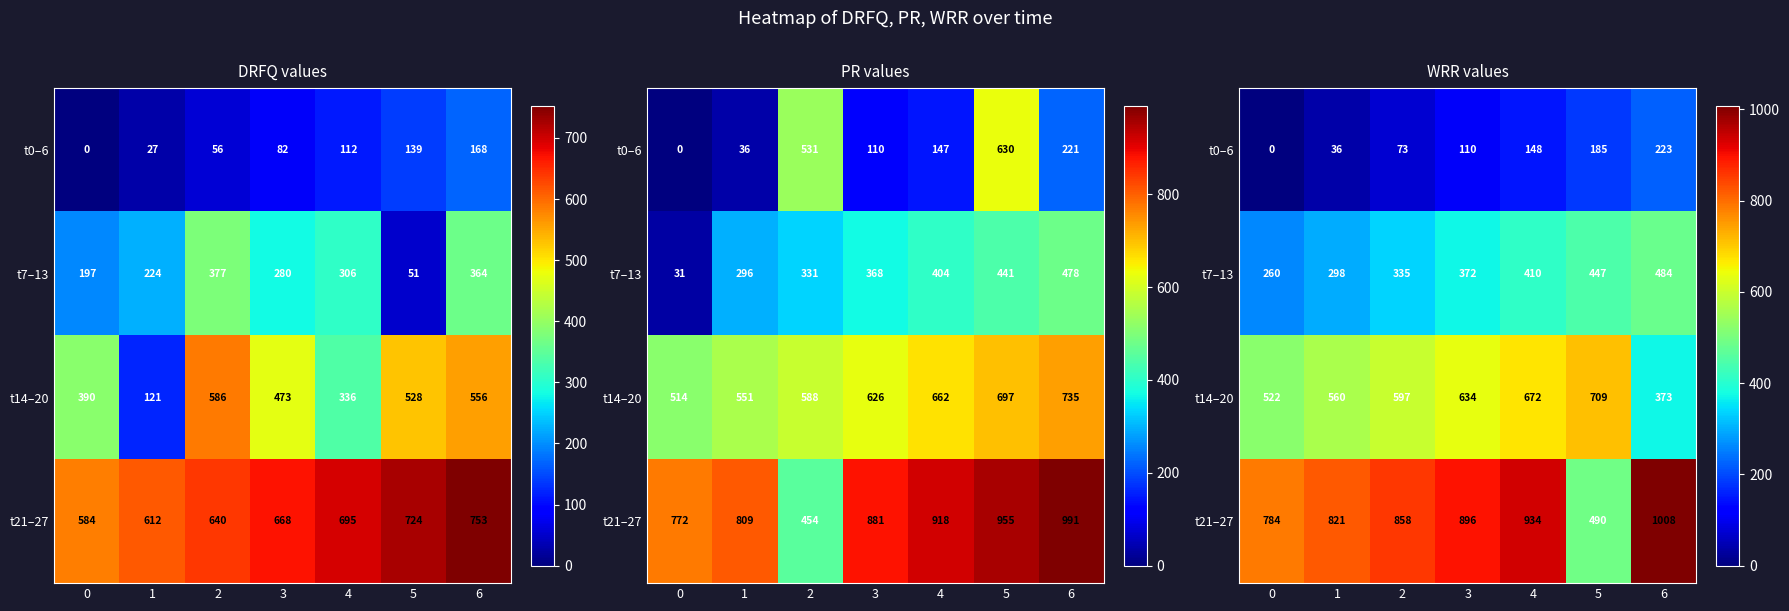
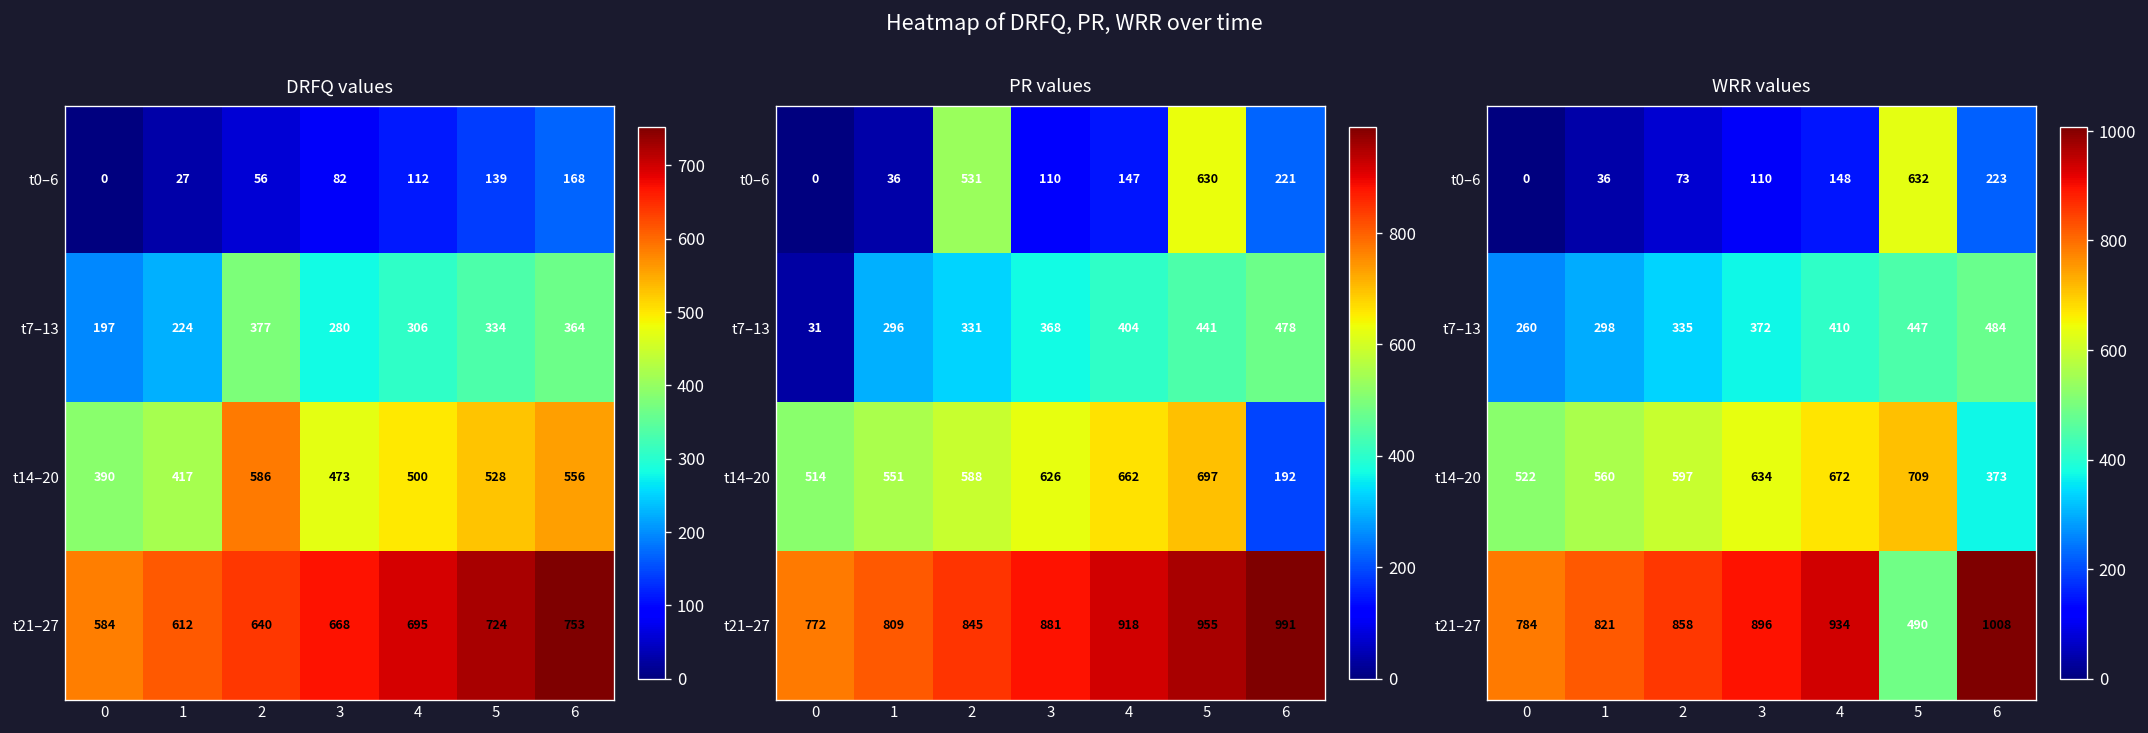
  {
    "DRFQ values": {
      "t0–6": {
        "0": 0,
        "1": 27,
        "2": 56,
        "3": 82,
        "4": 112,
        "5": 139,
        "6": 168
      },
      "t7–13": {
        "0": 197,
        "1": 224,
        "2": 377,
        "3": 280,
        "4": 306,
-       "5": 51,
+       "5": 334,
        "6": 364
      },
      "t14–20": {
        "0": 390,
-       "1": 121,
+       "1": 417,
        "2": 586,
        "3": 473,
-       "4": 336,
+       "4": 500,
        "5": 528,
        "6": 556
      },
      "t21–27": {
        "0": 584,
        "1": 612,
        "2": 640,
        "3": 668,
        "4": 695,
        "5": 724,
        "6": 753
      }
    },
    "PR values": {
      "t0–6": {
        "0": 0,
        "1": 36,
        "2": 531,
        "3": 110,
        "4": 147,
        "5": 630,
        "6": 221
      },
      "t7–13": {
        "0": 31,
        "1": 296,
        "2": 331,
        "3": 368,
        "4": 404,
        "5": 441,
        "6": 478
      },
      "t14–20": {
        "0": 514,
        "1": 551,
        "2": 588,
        "3": 626,
        "4": 662,
        "5": 697,
-       "6": 735
+       "6": 192
      },
      "t21–27": {
        "0": 772,
        "1": 809,
-       "2": 454,
+       "2": 845,
        "3": 881,
        "4": 918,
        "5": 955,
        "6": 991
      }
    },
    "WRR values": {
      "t0–6": {
        "0": 0,
        "1": 36,
        "2": 73,
        "3": 110,
        "4": 148,
-       "5": 185,
+       "5": 632,
        "6": 223
      },
      "t7–13": {
        "0": 260,
        "1": 298,
        "2": 335,
        "3": 372,
        "4": 410,
        "5": 447,
        "6": 484
      },
      "t14–20": {
        "0": 522,
        "1": 560,
        "2": 597,
        "3": 634,
        "4": 672,
        "5": 709,
        "6": 373
      },
      "t21–27": {
        "0": 784,
        "1": 821,
        "2": 858,
        "3": 896,
        "4": 934,
        "5": 490,
        "6": 1008
      }
    }
  }
